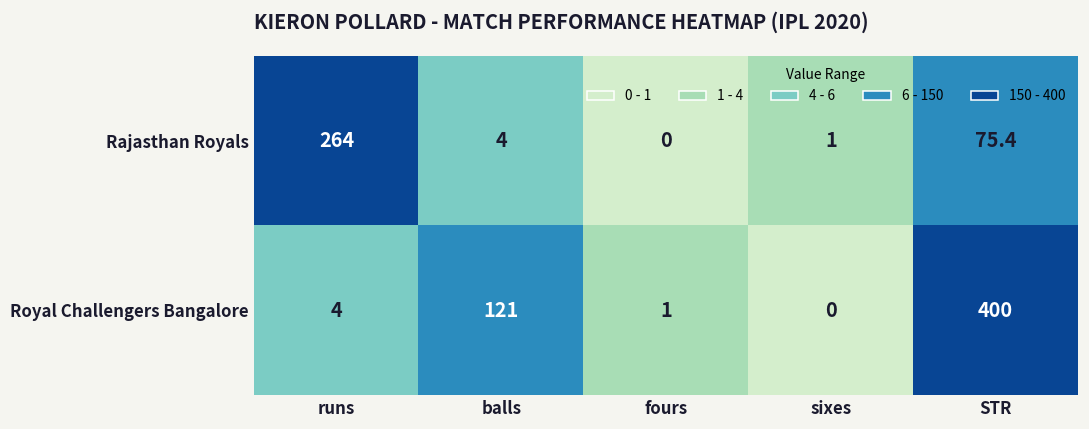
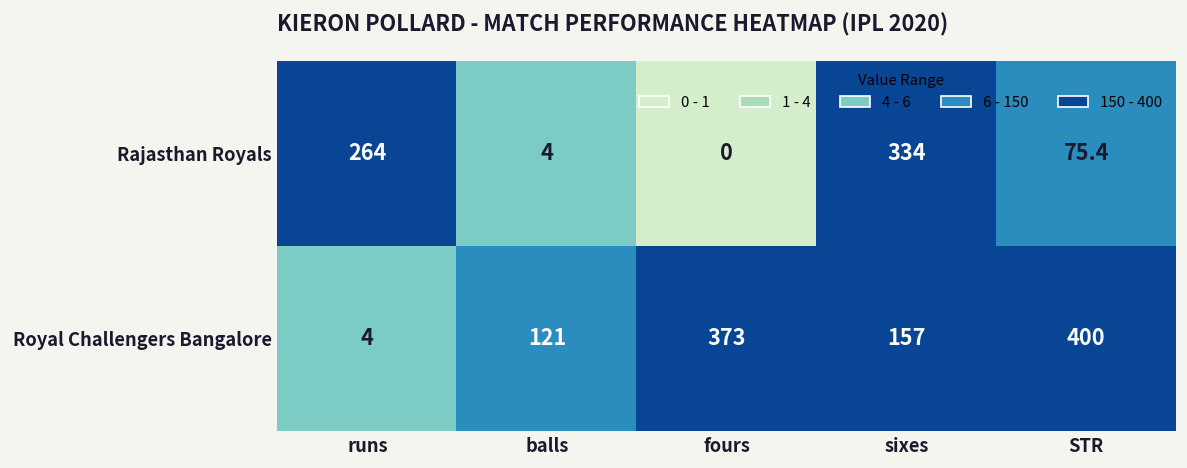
  {
    "Rajasthan Royals": {
      "runs": 264,
      "balls": 4,
      "fours": 0,
-     "sixes": 1,
+     "sixes": 334,
      "STR": 75.4
    },
    "Royal Challengers Bangalore": {
      "runs": 4,
      "balls": 121,
-     "fours": 1,
-     "sixes": 0,
+     "fours": 373,
+     "sixes": 157,
      "STR": 400
    }
  }
